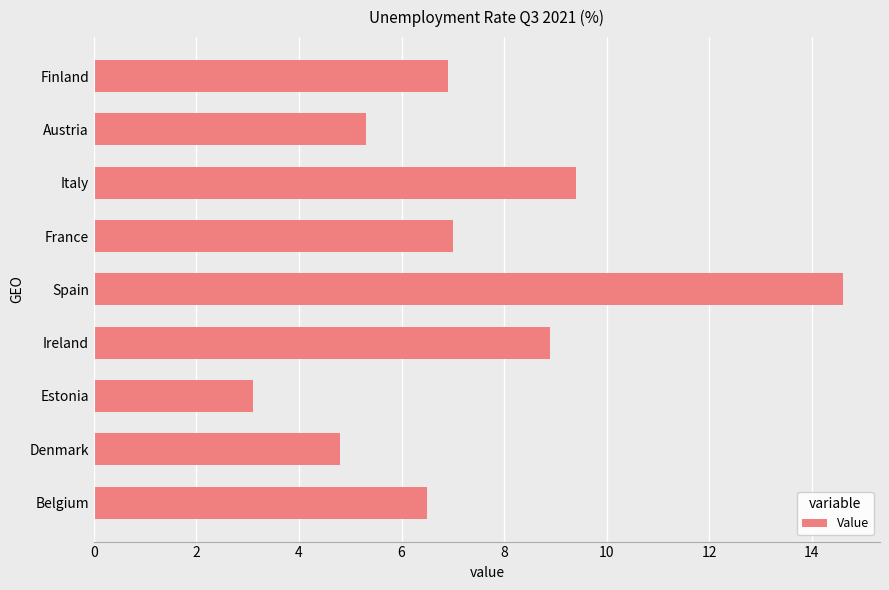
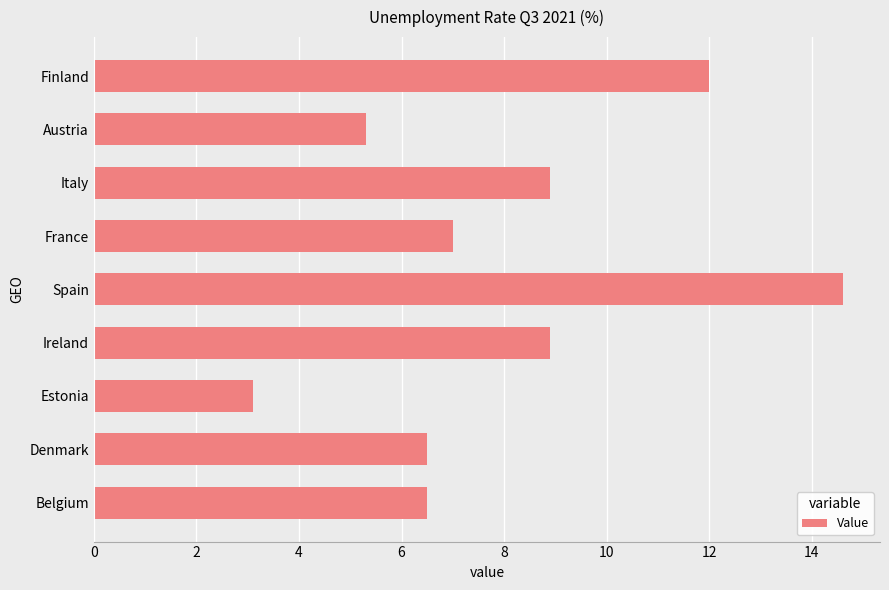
  {
-   "Finland": 6.9,
+   "Finland": 12.0,
    "Austria": 5.3,
-   "Italy": 9.4,
+   "Italy": 8.9,
    "France": 7.0,
    "Spain": 14.6,
    "Ireland": 8.9,
    "Estonia": 3.1,
-   "Denmark": 4.8,
+   "Denmark": 6.5,
    "Belgium": 6.5
  }
